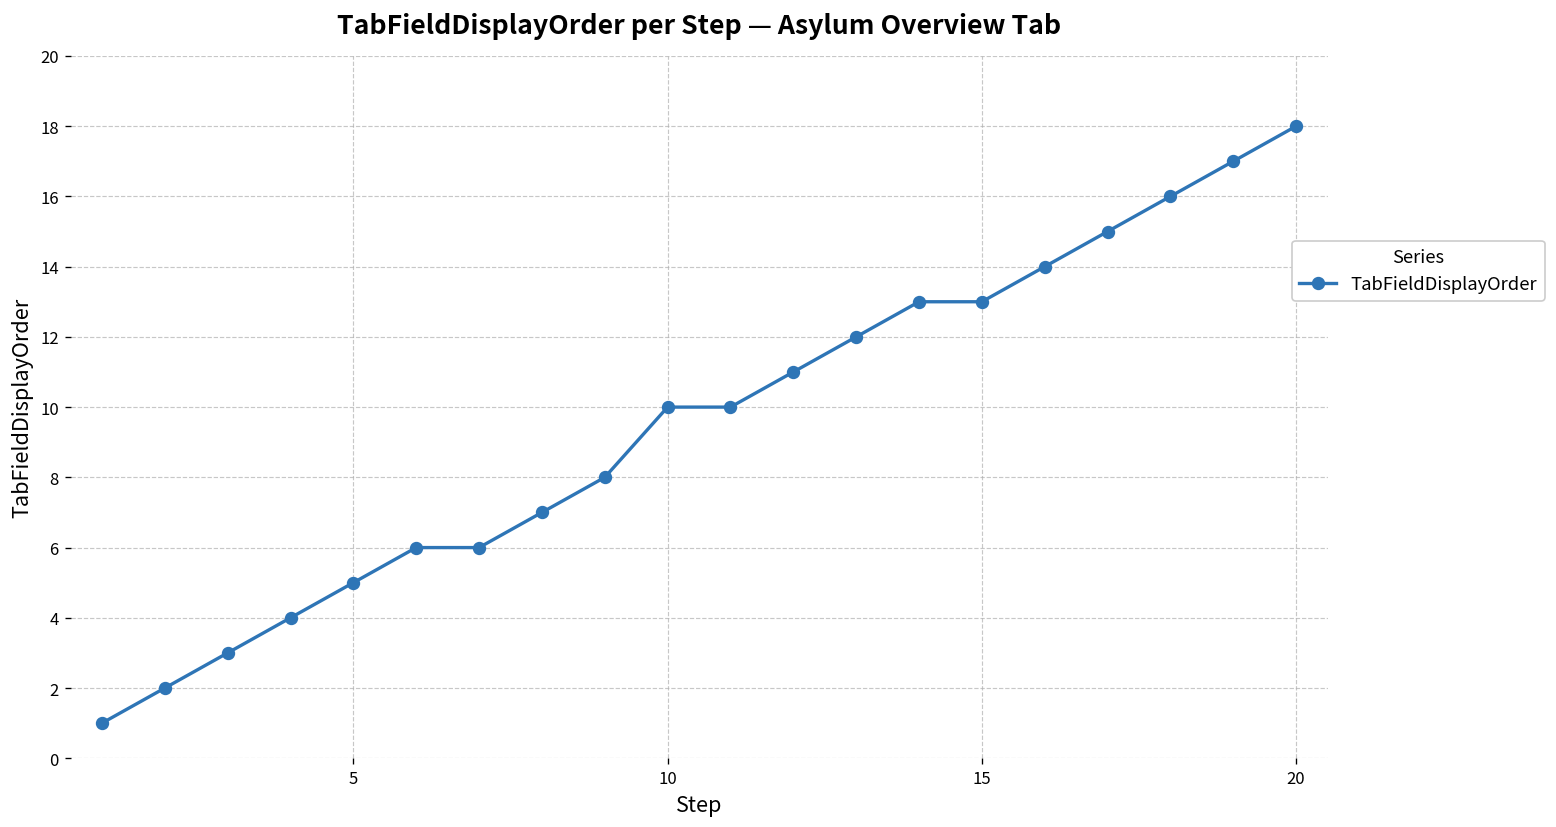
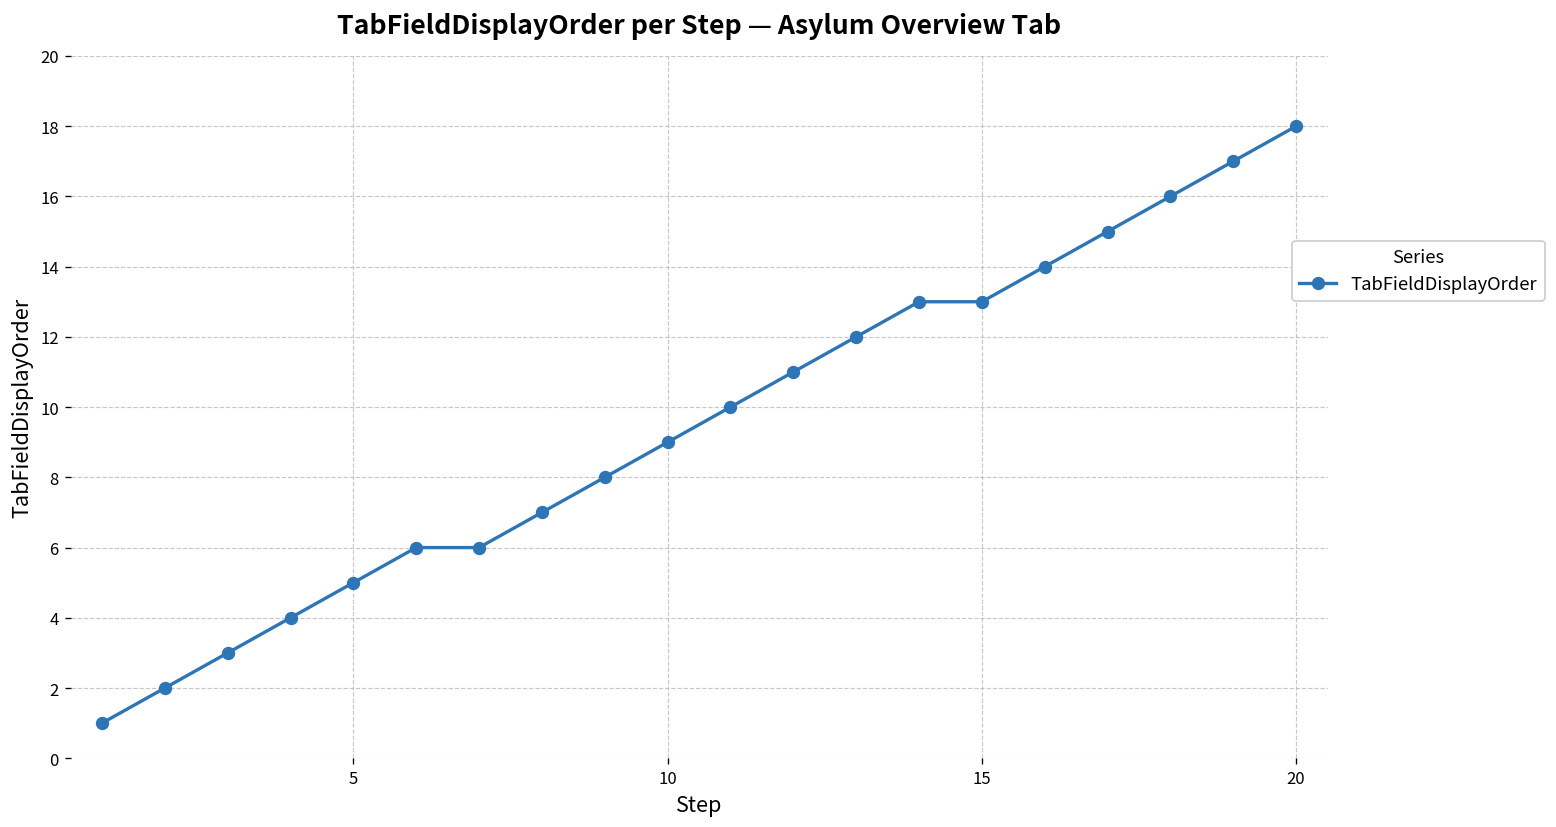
  {
    "5": 5,
-   "10": 10,
+   "10": 9,
    "15": 13,
    "20": 18
  }
